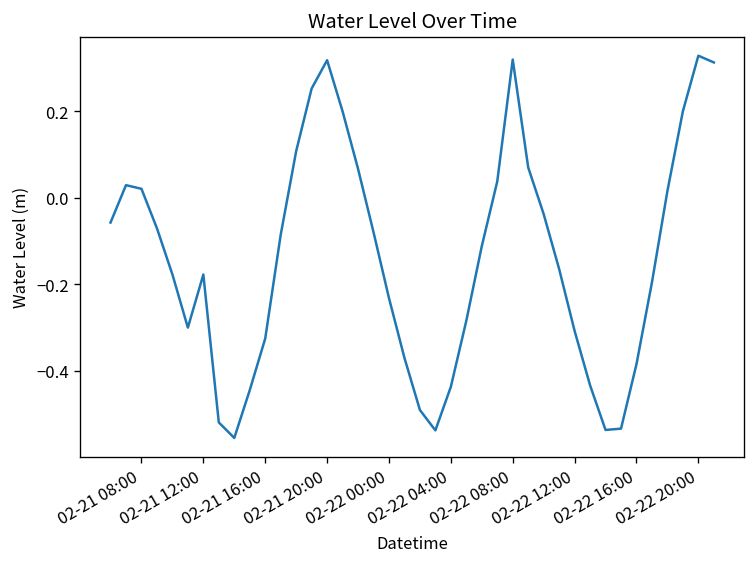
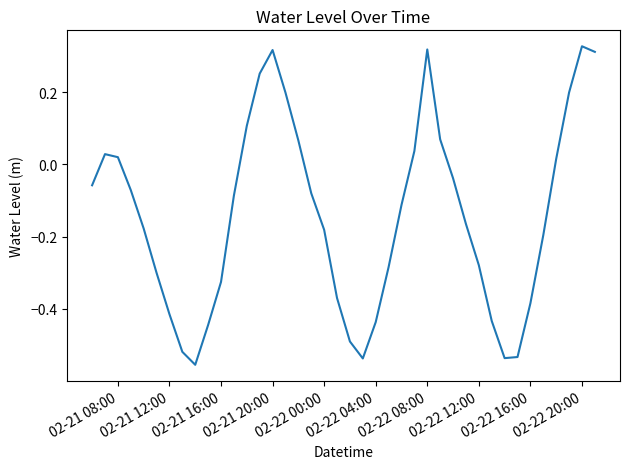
  {
    "02-21 08:00": 0.02,
-   "02-21 12:00": -0.18,
+   "02-21 12:00": -0.42,
    "02-21 16:00": -0.33,
    "02-21 20:00": 0.32,
-   "02-22 00:00": -0.23,
+   "02-22 00:00": -0.18,
    "02-22 04:00": -0.44,
    "02-22 08:00": 0.32,
-   "02-22 12:00": -0.31,
+   "02-22 12:00": -0.28,
    "02-22 16:00": -0.39,
    "02-22 20:00": 0.33
  }
